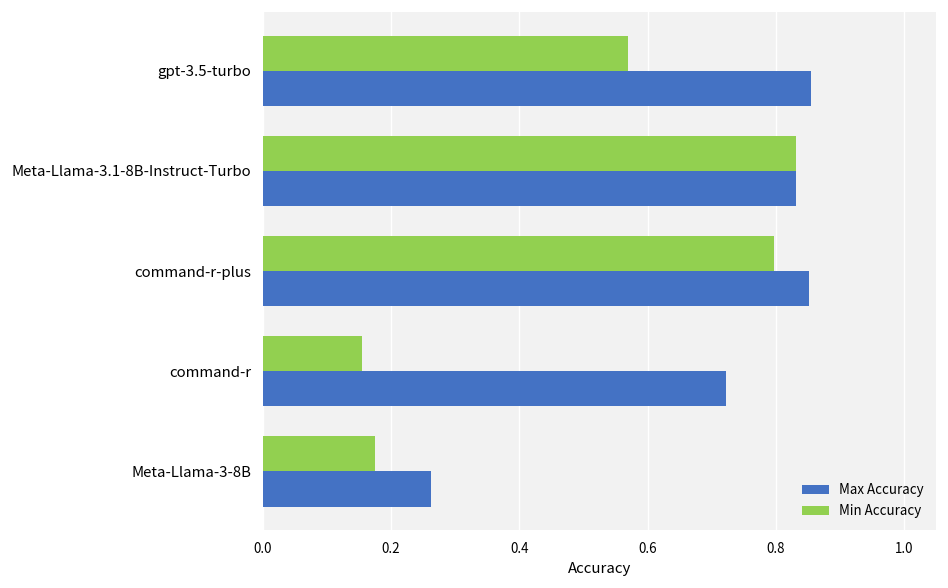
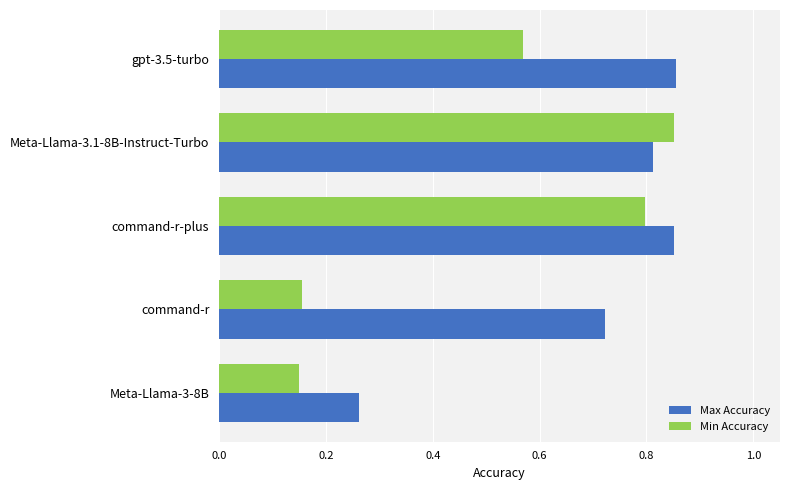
  {
    "Max Accuracy": {
      "gpt-3.5-turbo": 0.85,
-     "Meta-Llama-3.1-8B-Instruct-Turbo": 0.83,
+     "Meta-Llama-3.1-8B-Instruct-Turbo": 0.81,
      "command-r-plus": 0.85,
      "command-r": 0.72,
      "Meta-Llama-3-8B": 0.26
    },
    "Min Accuracy": {
      "gpt-3.5-turbo": 0.57,
-     "Meta-Llama-3.1-8B-Instruct-Turbo": 0.83,
+     "Meta-Llama-3.1-8B-Instruct-Turbo": 0.85,
      "command-r-plus": 0.80,
      "command-r": 0.16,
-     "Meta-Llama-3-8B": 0.18
+     "Meta-Llama-3-8B": 0.15
    }
  }
